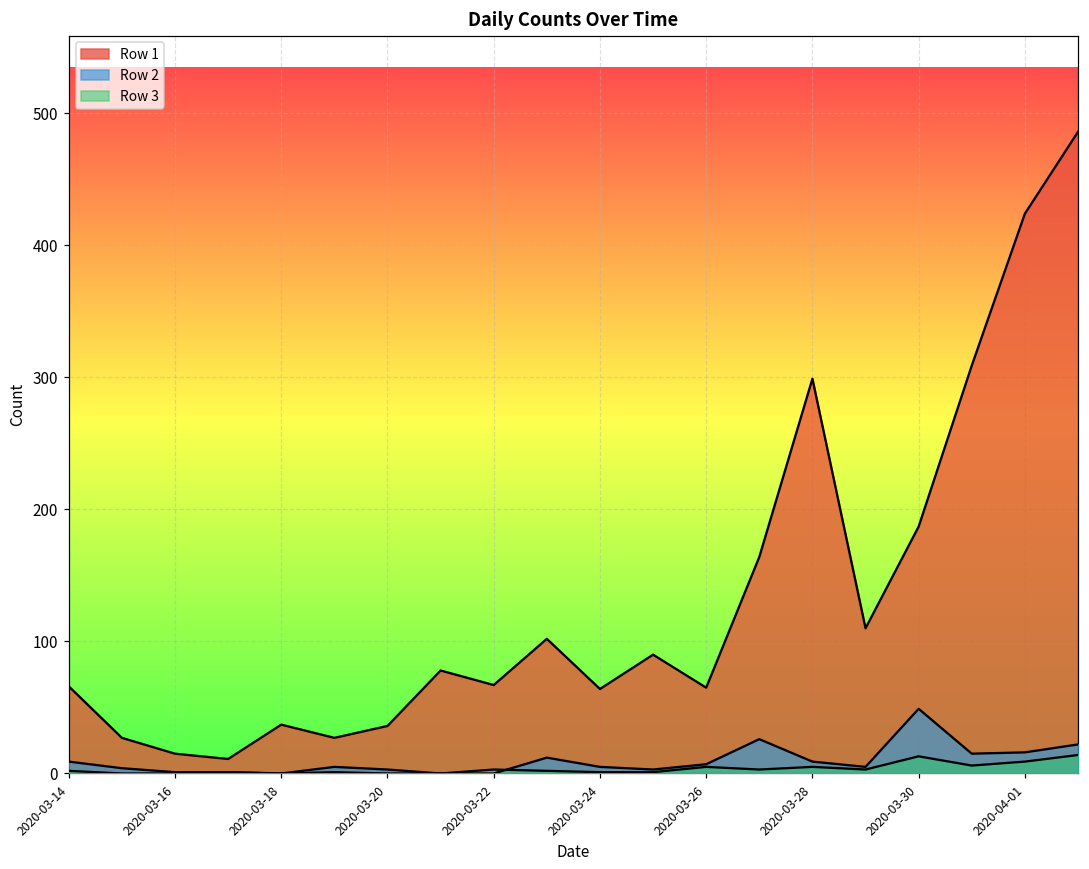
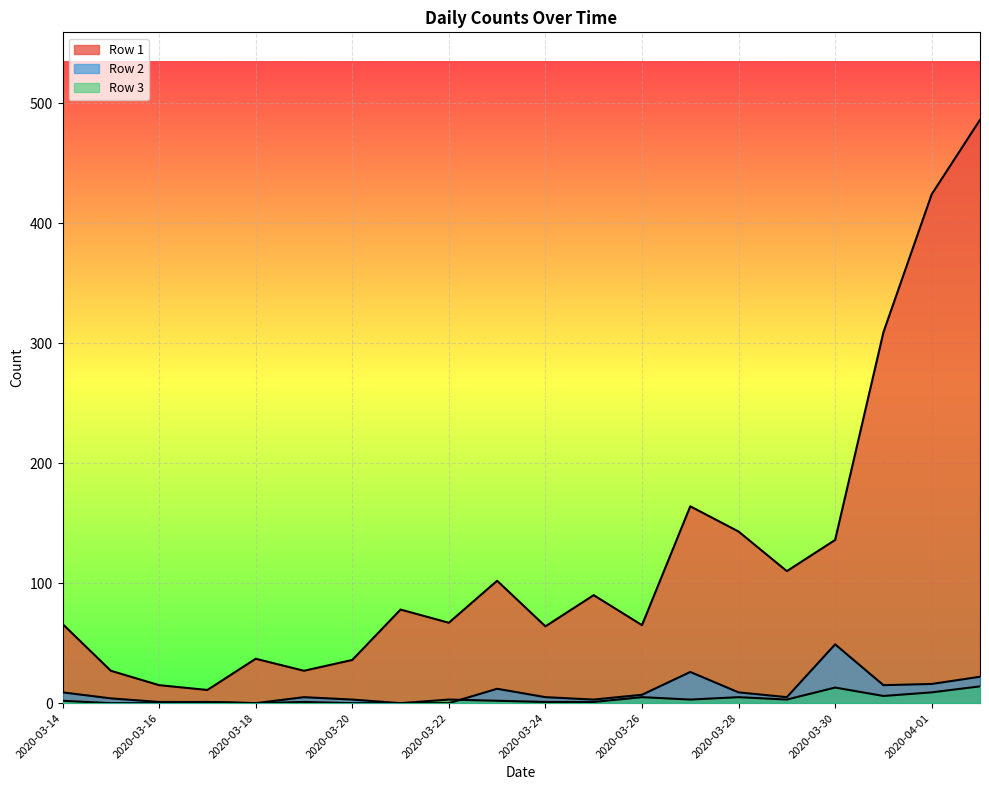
  {
    "Row 1": {
      "2020-03-14": 66,
      "2020-03-16": 15,
      "2020-03-18": 37,
      "2020-03-20": 36,
      "2020-03-22": 67,
      "2020-03-24": 64,
      "2020-03-26": 65,
-     "2020-03-28": 299,
-     "2020-03-30": 187,
+     "2020-03-28": 143,
+     "2020-03-30": 136,
      "2020-04-01": 424
    },
    "Row 2": {
      "2020-03-14": 9,
      "2020-03-20": 3,
      "2020-03-22": 0,
      "2020-03-24": 5,
      "2020-03-28": 9,
      "2020-03-30": 49,
      "2020-04-01": 16
    },
    "Row 3": {
      "2020-03-14": 2,
      "2020-03-20": 0,
      "2020-03-22": 3,
      "2020-03-24": 1,
      "2020-03-28": 5,
      "2020-03-30": 13,
      "2020-04-01": 9
    }
  }
